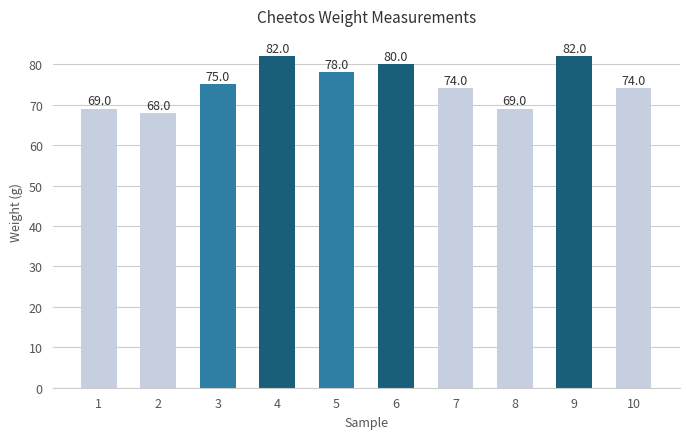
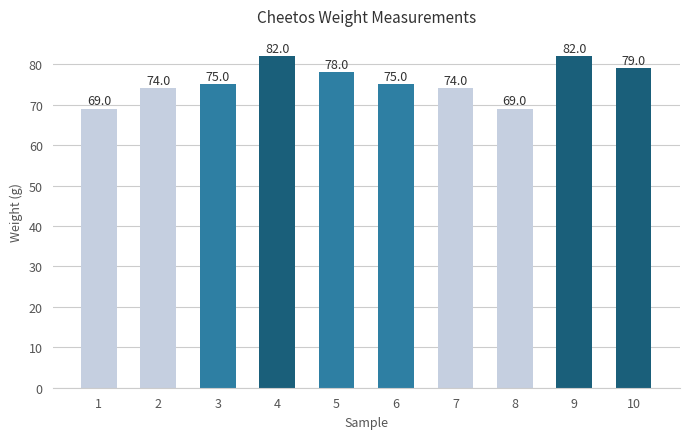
  {
    "1": 69.0,
-   "2": 68.0,
+   "2": 74.0,
    "3": 75.0,
    "4": 82.0,
    "5": 78.0,
-   "6": 80.0,
+   "6": 75.0,
    "7": 74.0,
    "8": 69.0,
    "9": 82.0,
-   "10": 74.0
+   "10": 79.0
  }
